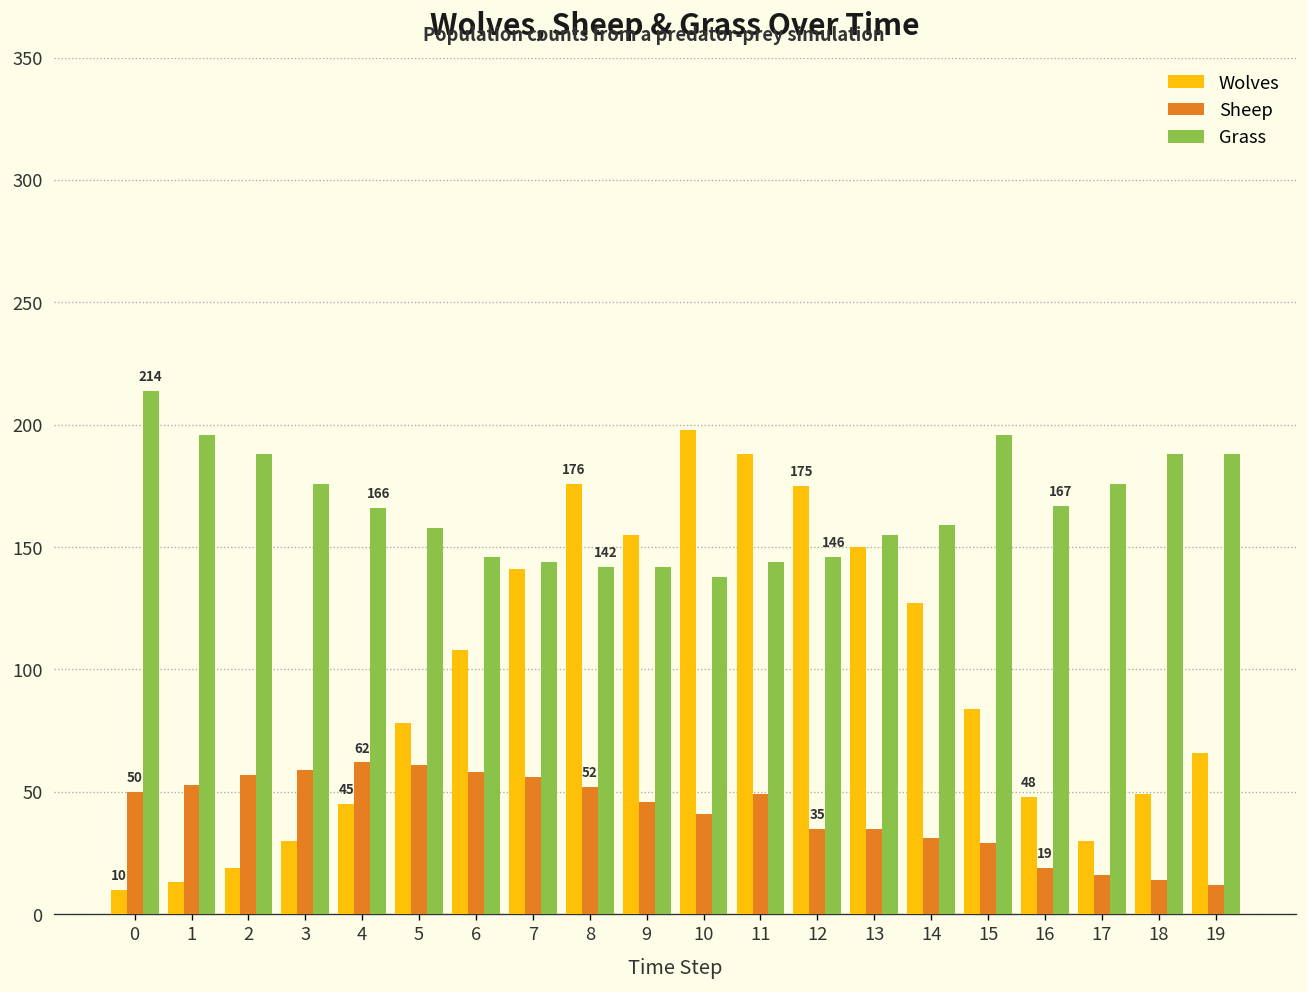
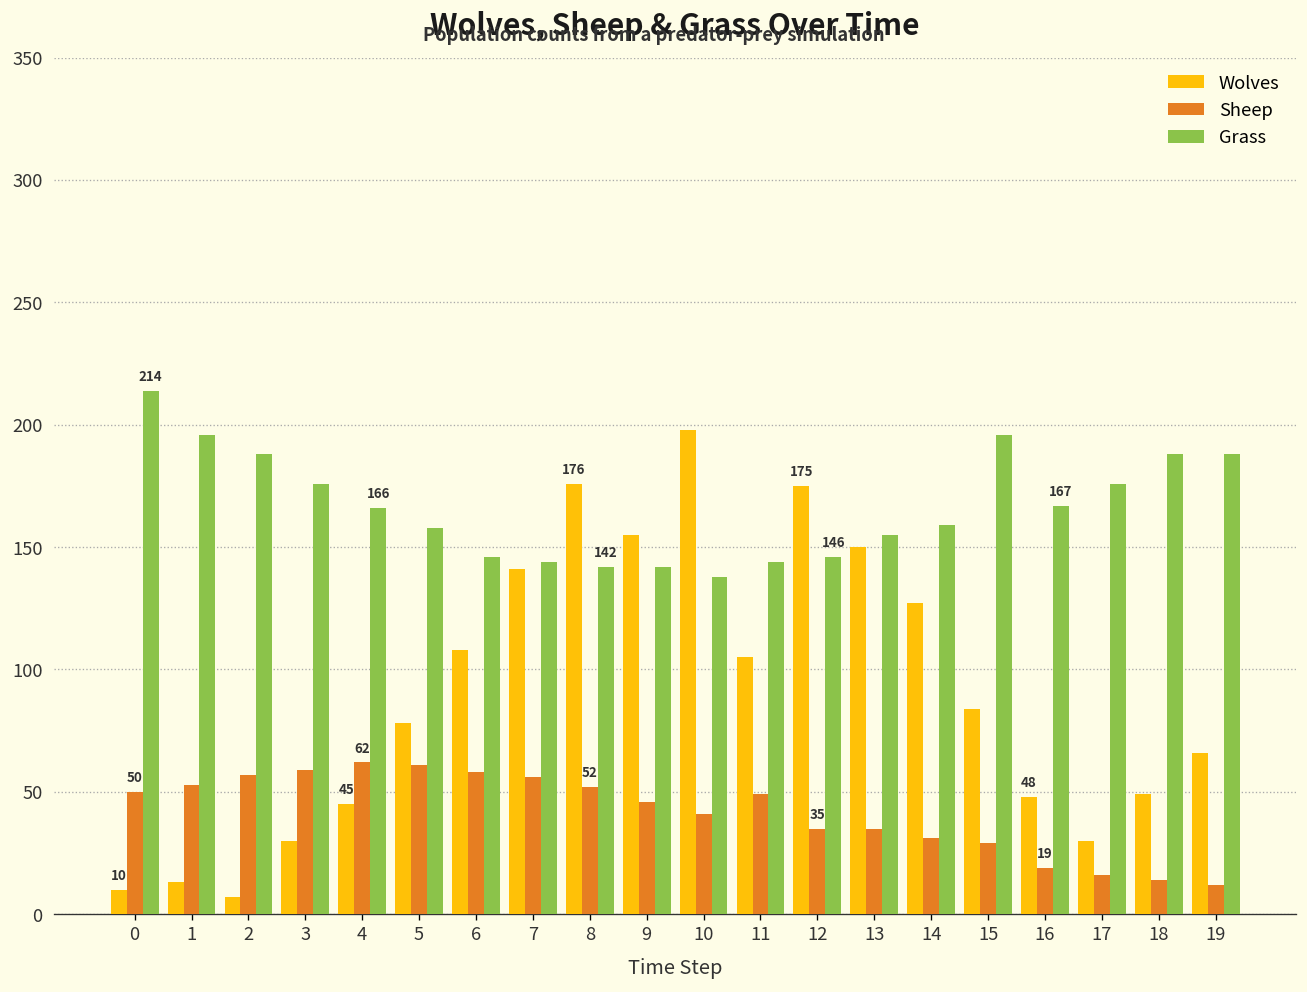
  {
    "Wolves": {
      "1": 13,
-     "2": 19,
+     "2": 7,
      "3": 30,
      "5": 78,
      "6": 108,
      "7": 141,
      "9": 155,
      "10": 198,
-     "11": 188,
+     "11": 105,
      "13": 150,
      "14": 127,
      "15": 84,
      "17": 30,
      "18": 49,
      "19": 66
    },
    "Sheep": {
      "0": 50,
      "4": 62,
      "8": 52,
      "12": 35,
      "16": 19
    },
    "Grass": {
      "0": 214,
      "4": 166,
      "8": 142,
      "12": 146,
      "16": 167
    }
  }
